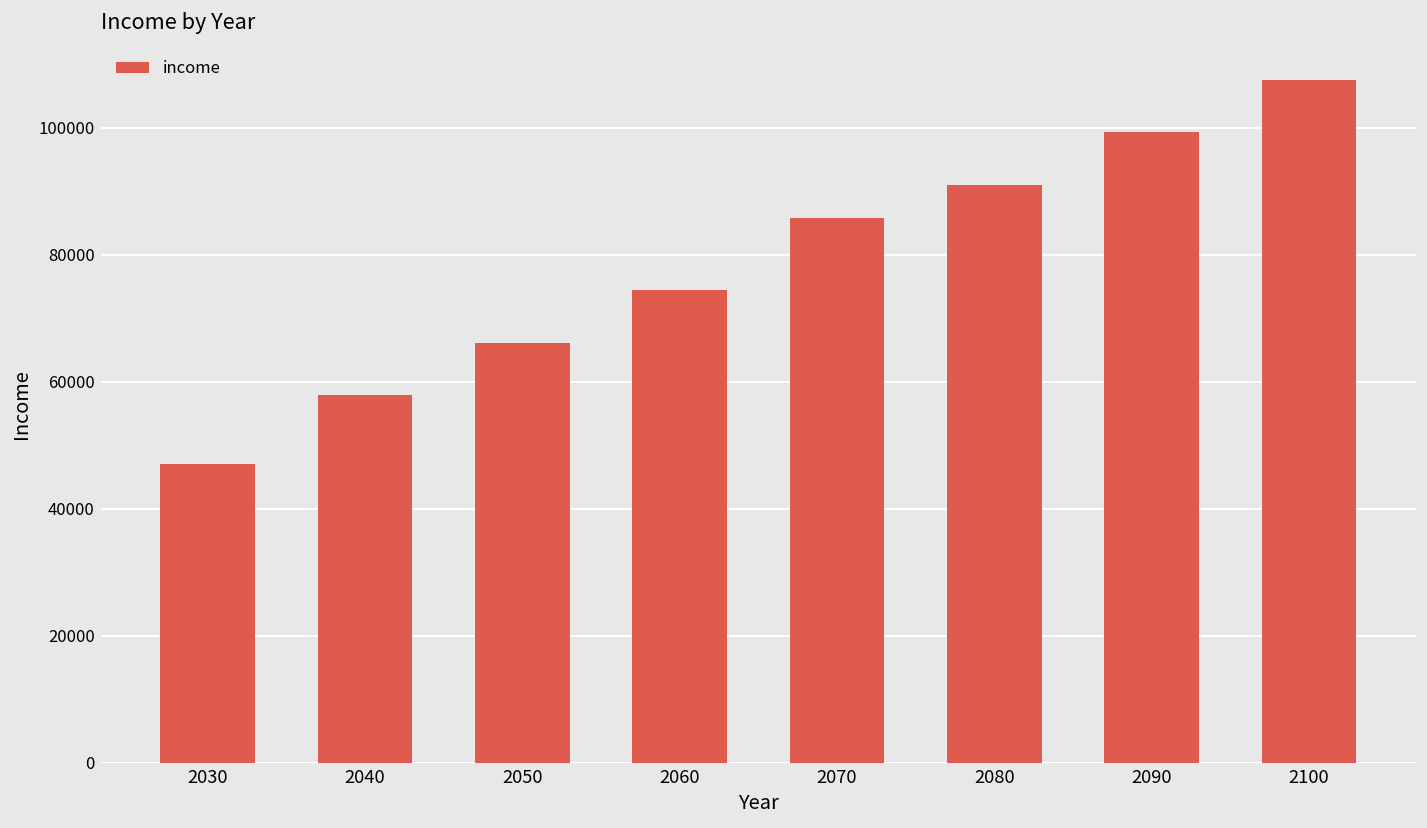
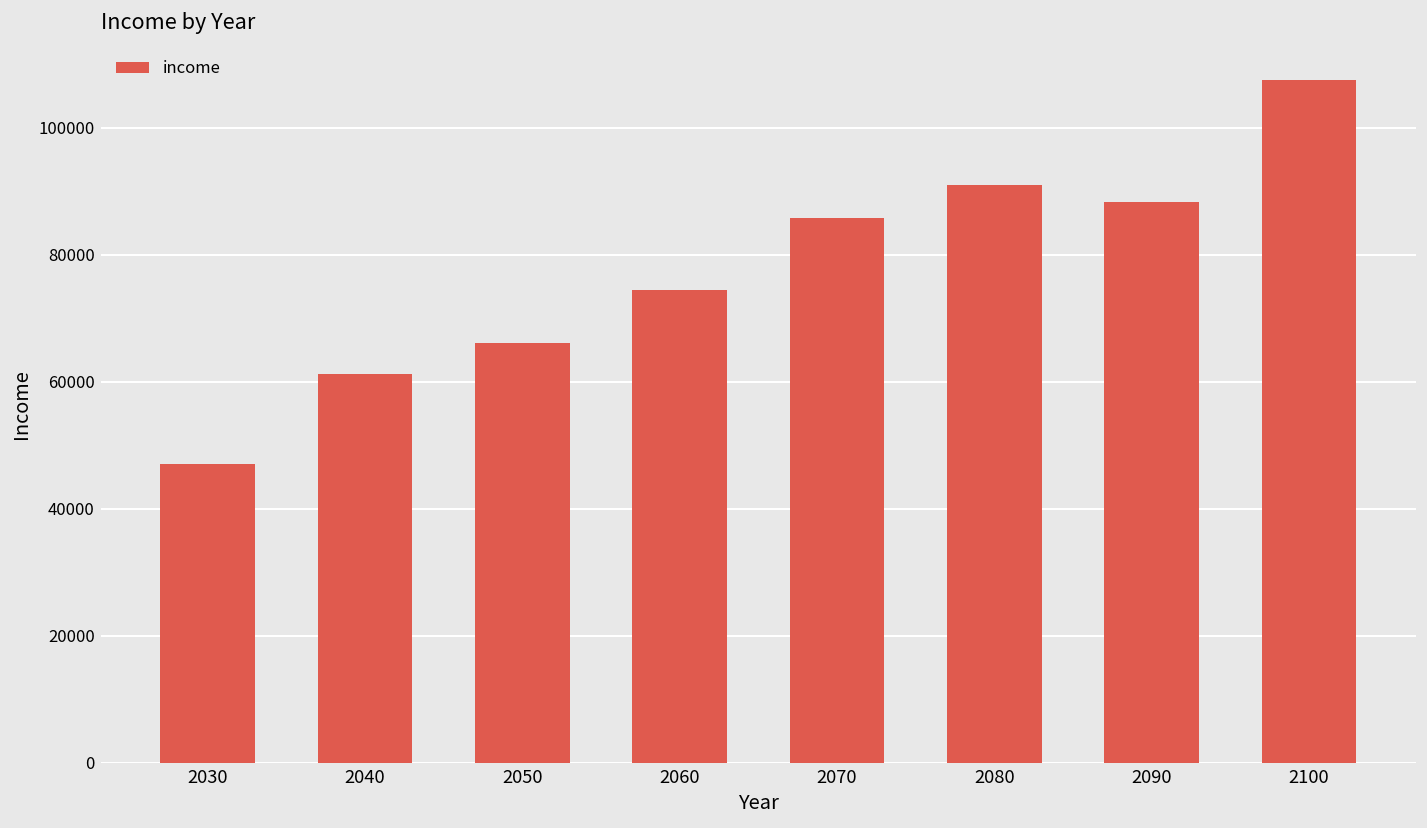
  {
    "2030": 47000,
-   "2040": 58000,
+   "2040": 61000,
    "2050": 66000,
    "2060": 74000,
    "2070": 86000,
    "2080": 91000,
-   "2090": 99000,
+   "2090": 88000,
    "2100": 108000
  }
